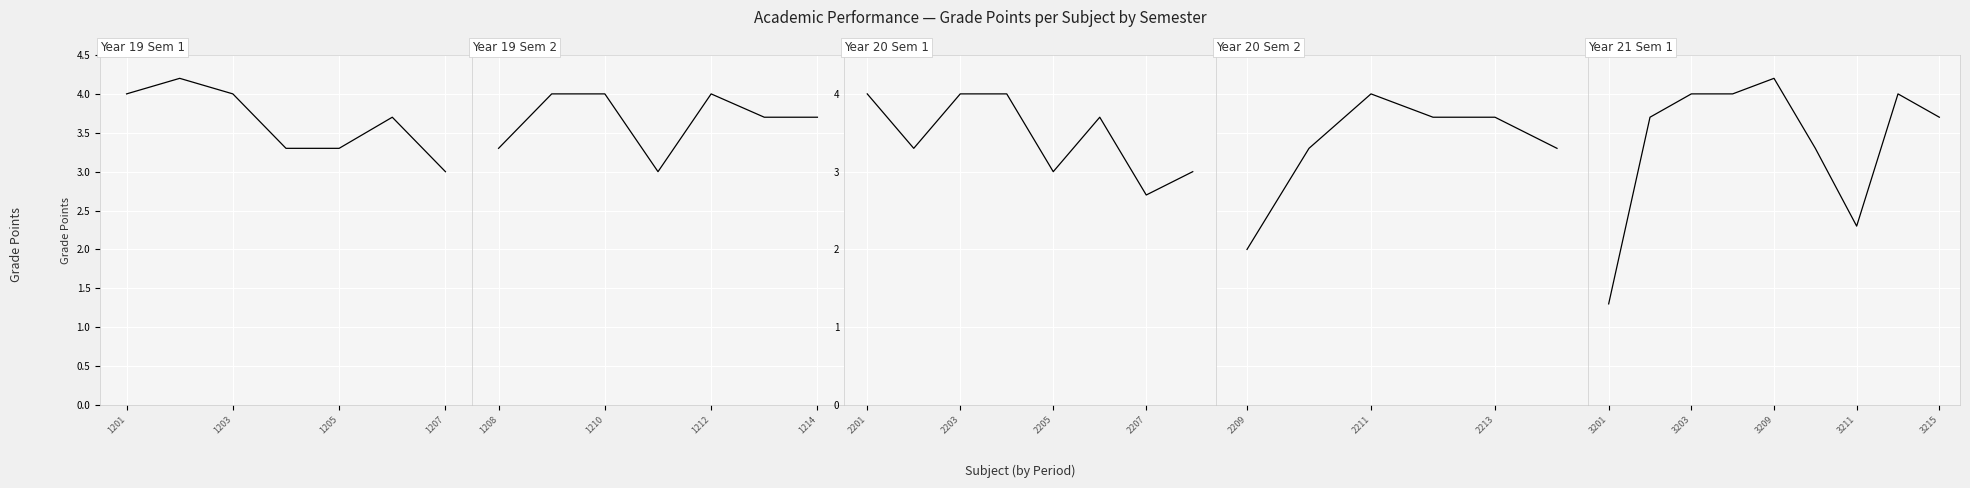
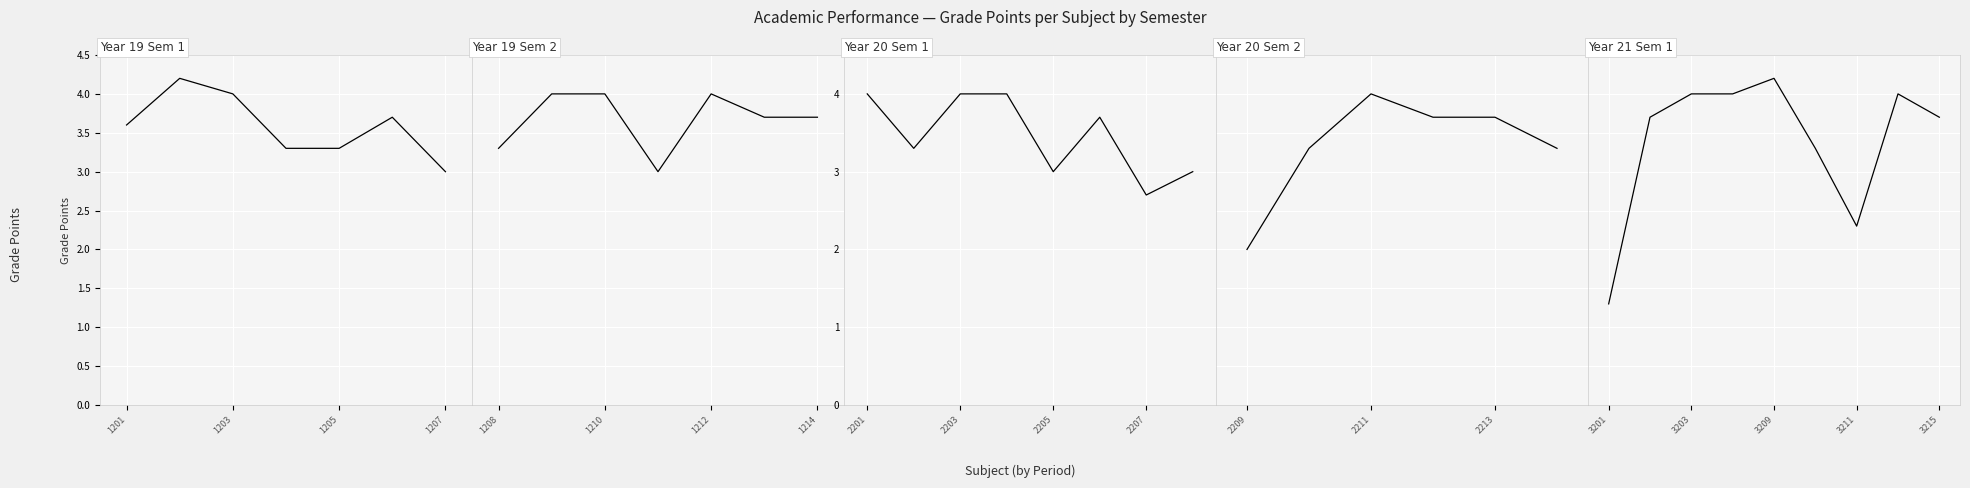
  {
    "Year 19 Sem 1": {
-     "1201": 4.0,
+     "1201": 3.6,
      "1203": 4.0,
      "1205": 3.3,
      "1207": 3.0
    },
    "Year 20 Sem 1": {
      "2201": 4.0,
      "2203": 4.0,
      "2205": 3.0,
      "2207": 2.7
    }
  }
